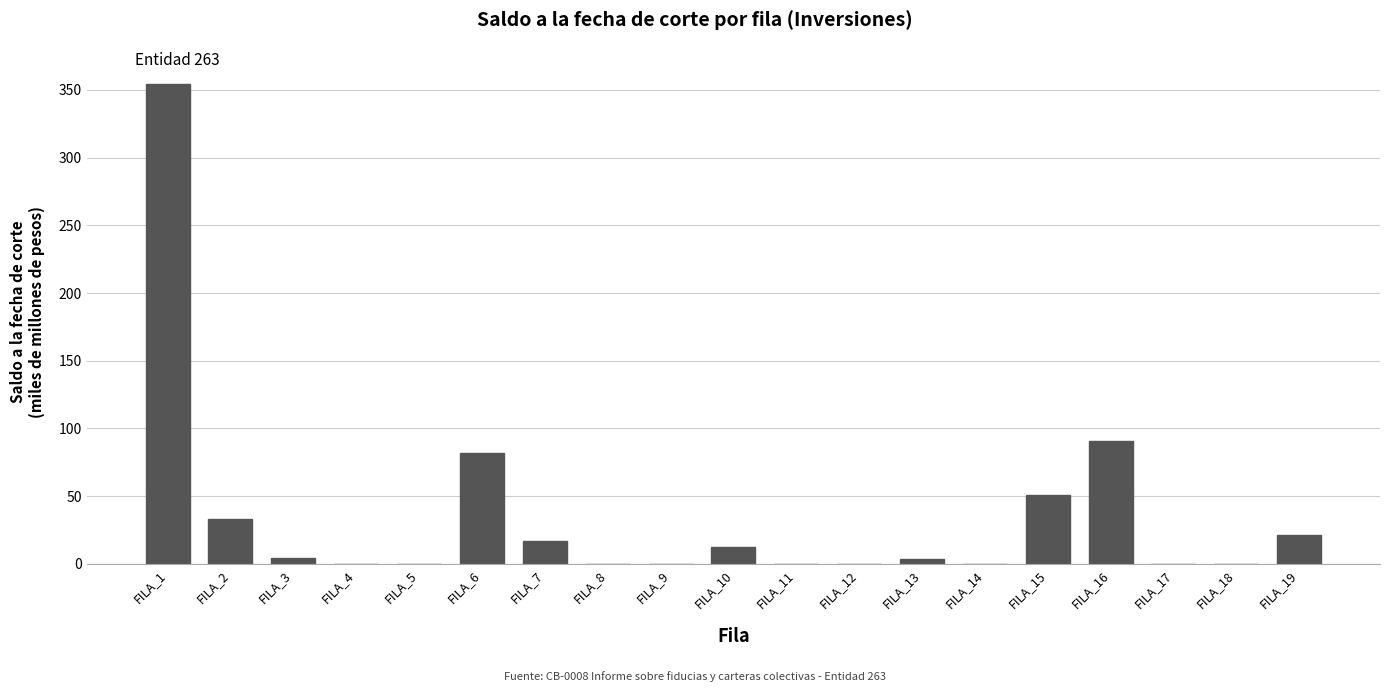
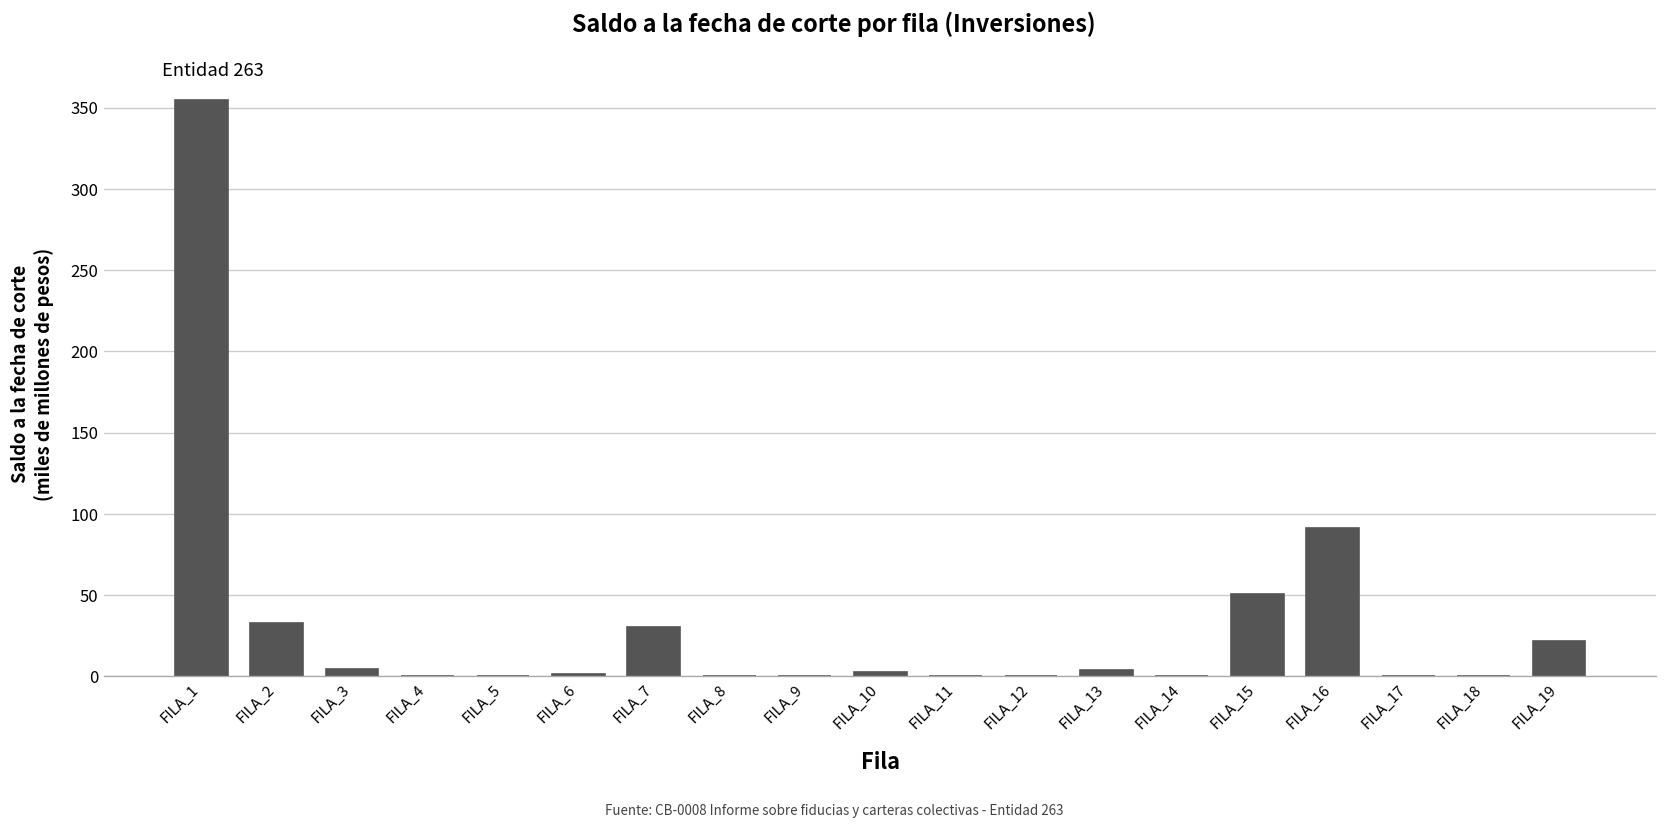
  {
    "FILA_1": 354,
    "FILA_2": 33,
    "FILA_3": 4,
    "FILA_4": 0,
    "FILA_5": 0,
-   "FILA_6": 82,
-   "FILA_7": 17,
+   "FILA_6": 1,
+   "FILA_7": 31,
    "FILA_8": 0,
    "FILA_9": 0,
-   "FILA_10": 13,
+   "FILA_10": 3,
    "FILA_12": 0,
    "FILA_13": 4,
    "FILA_14": 0,
    "FILA_15": 51,
    "FILA_16": 91,
    "FILA_17": 0,
    "FILA_18": 0,
    "FILA_19": 22
  }
